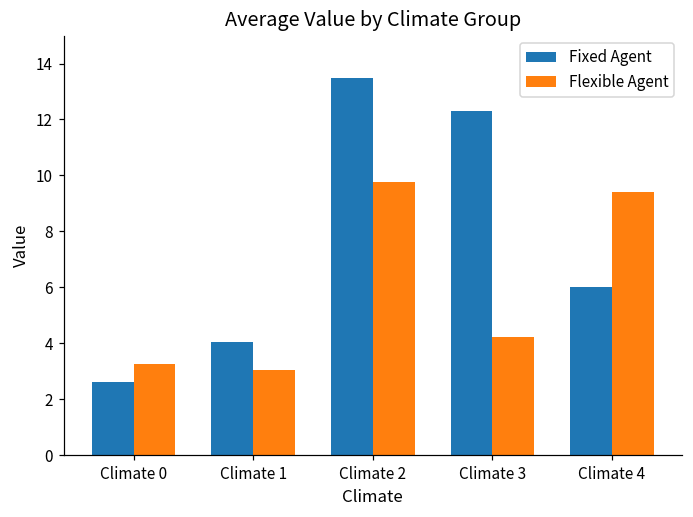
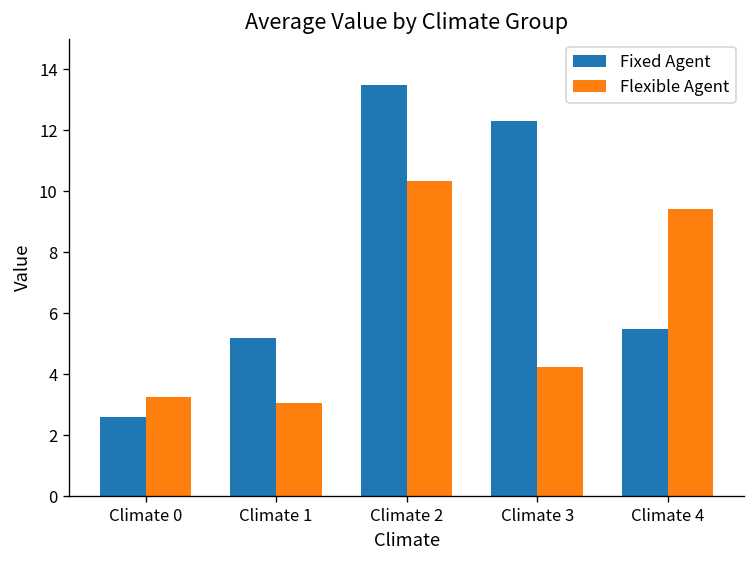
  {
    "Fixed Agent": {
      "Climate 0": 2.6,
-     "Climate 1": 4.0,
+     "Climate 1": 5.2,
      "Climate 2": 13.5,
      "Climate 3": 12.3,
-     "Climate 4": 6.0
+     "Climate 4": 5.5
    },
    "Flexible Agent": {
      "Climate 0": 3.3,
      "Climate 1": 3.1,
-     "Climate 2": 9.8,
+     "Climate 2": 10.3,
      "Climate 3": 4.2,
      "Climate 4": 9.4
    }
  }
